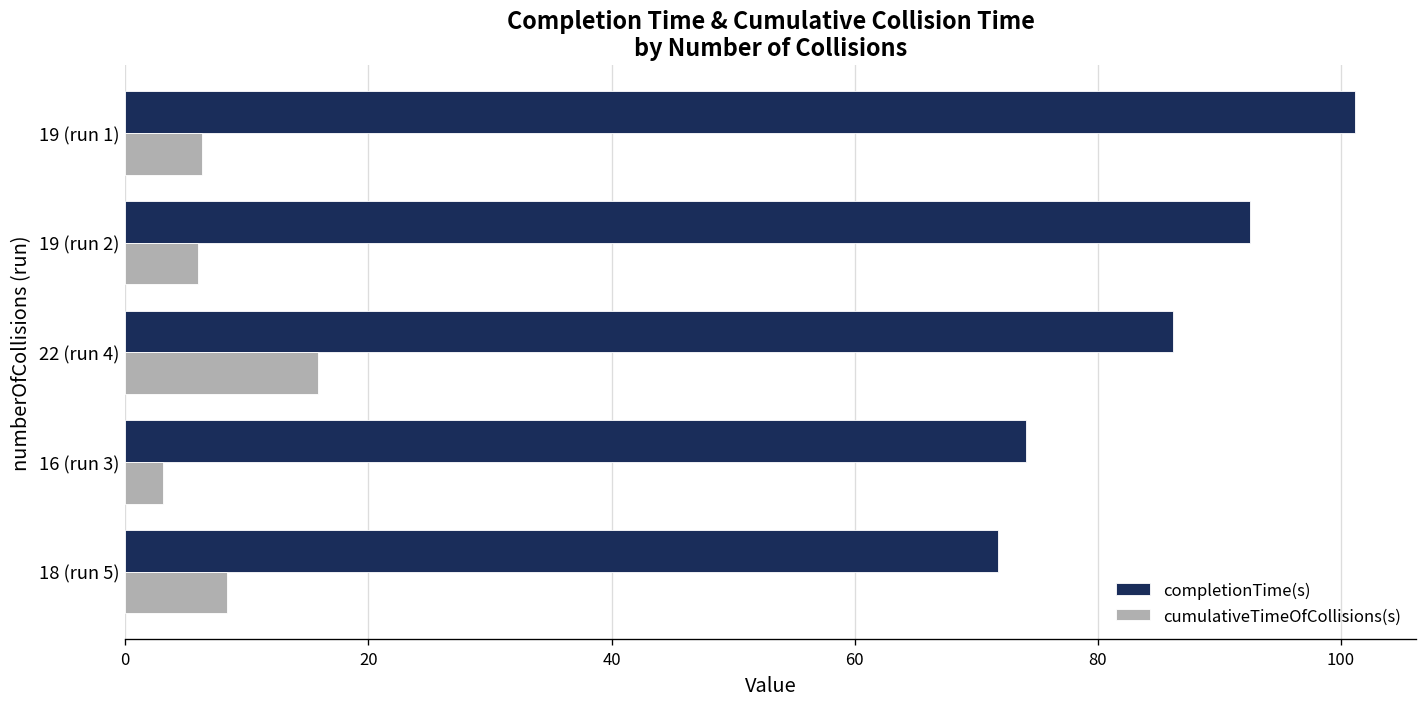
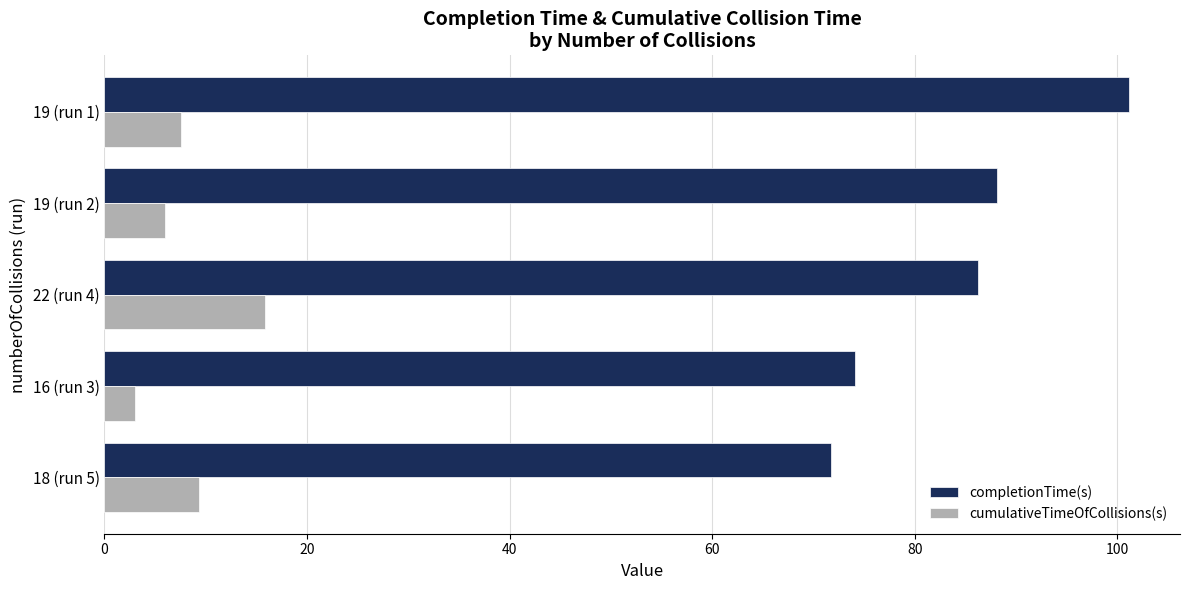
  {
    "completionTime(s)": {
      "19 (run 1)": 101.1,
-     "19 (run 2)": 92.5,
+     "19 (run 2)": 88.1,
      "22 (run 4)": 86.2,
      "16 (run 3)": 74.1,
      "18 (run 5)": 71.8
    },
    "cumulativeTimeOfCollisions(s)": {
-     "19 (run 1)": 6.3,
+     "19 (run 1)": 7.5,
      "19 (run 2)": 6.0,
      "22 (run 4)": 15.9,
      "16 (run 3)": 3.1,
-     "18 (run 5)": 8.4
+     "18 (run 5)": 9.3
    }
  }
